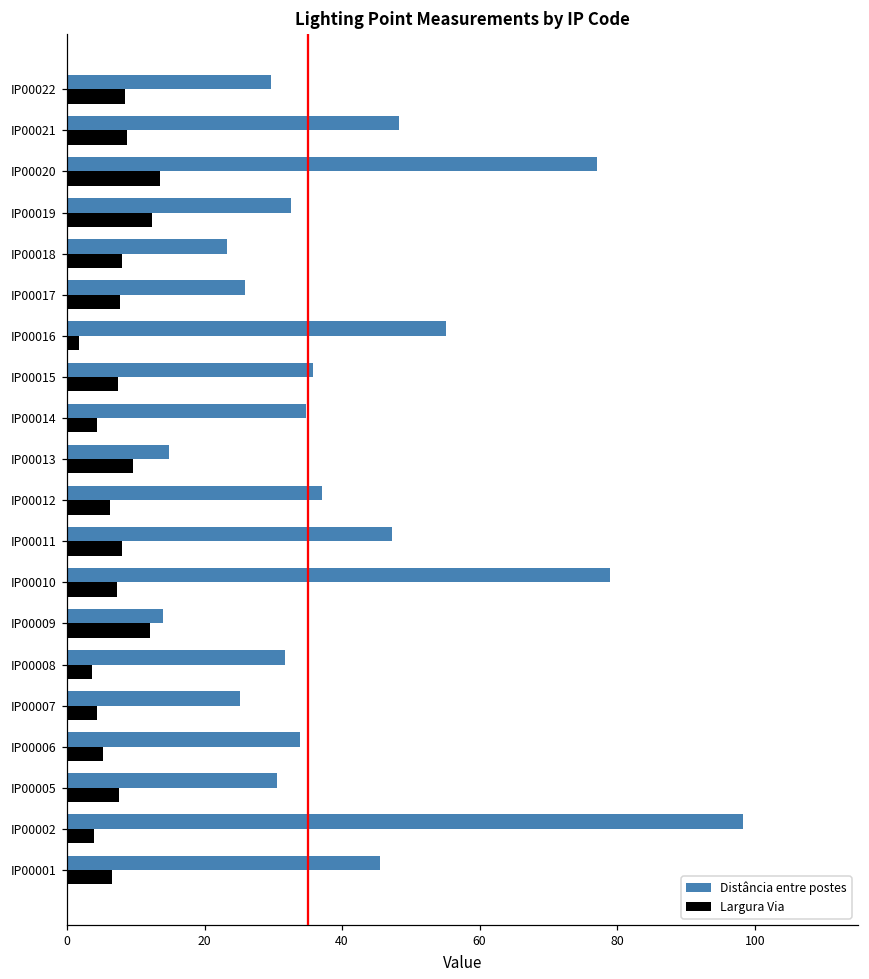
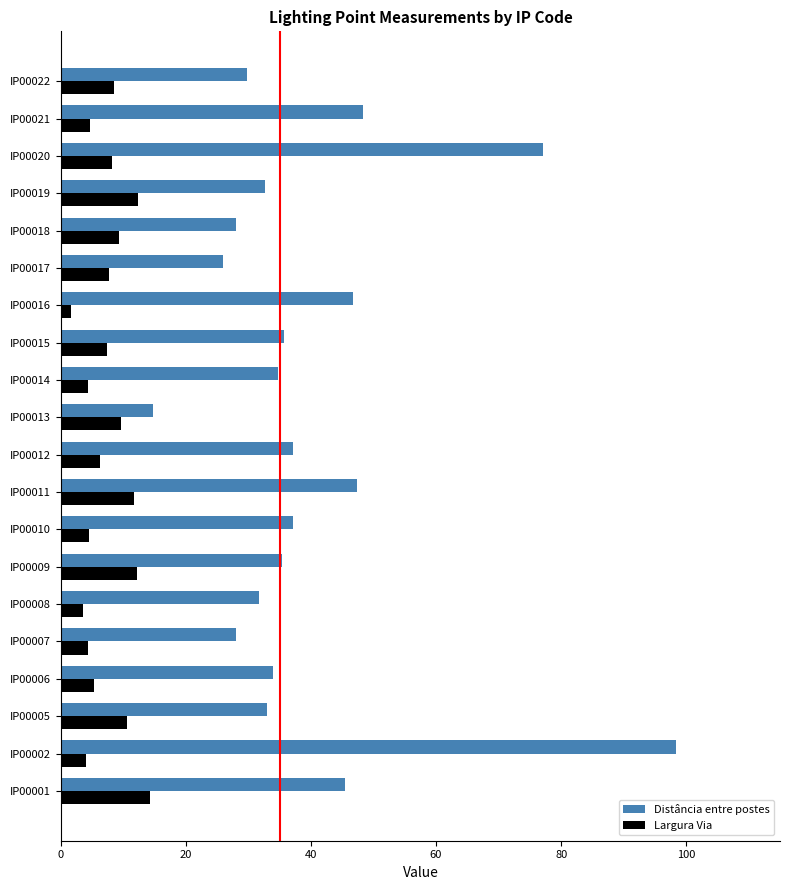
  {
    "Distância entre postes": {
      "IP00022": 30,
      "IP00021": 48,
      "IP00020": 77,
      "IP00019": 33,
-     "IP00018": 23,
+     "IP00018": 28,
      "IP00017": 26,
-     "IP00016": 55,
+     "IP00016": 47,
      "IP00015": 36,
      "IP00014": 35,
      "IP00013": 15,
      "IP00012": 37,
      "IP00011": 47,
-     "IP00010": 79,
-     "IP00009": 14,
+     "IP00010": 37,
+     "IP00009": 35,
      "IP00008": 32,
-     "IP00007": 25,
+     "IP00007": 28,
      "IP00006": 34,
-     "IP00005": 31,
+     "IP00005": 33,
      "IP00002": 98,
      "IP00001": 46
    },
    "Largura Via": {
      "IP00022": 9,
-     "IP00021": 9,
-     "IP00020": 14,
+     "IP00021": 5,
+     "IP00020": 8,
      "IP00019": 12,
-     "IP00018": 8,
+     "IP00018": 9,
      "IP00017": 8,
      "IP00016": 2,
      "IP00015": 7,
      "IP00014": 4,
      "IP00013": 10,
      "IP00012": 6,
-     "IP00011": 8,
-     "IP00010": 7,
+     "IP00011": 12,
+     "IP00010": 5,
      "IP00009": 12,
      "IP00008": 4,
      "IP00007": 4,
      "IP00006": 5,
-     "IP00005": 8,
+     "IP00005": 11,
      "IP00002": 4,
-     "IP00001": 7
+     "IP00001": 14
    }
  }
